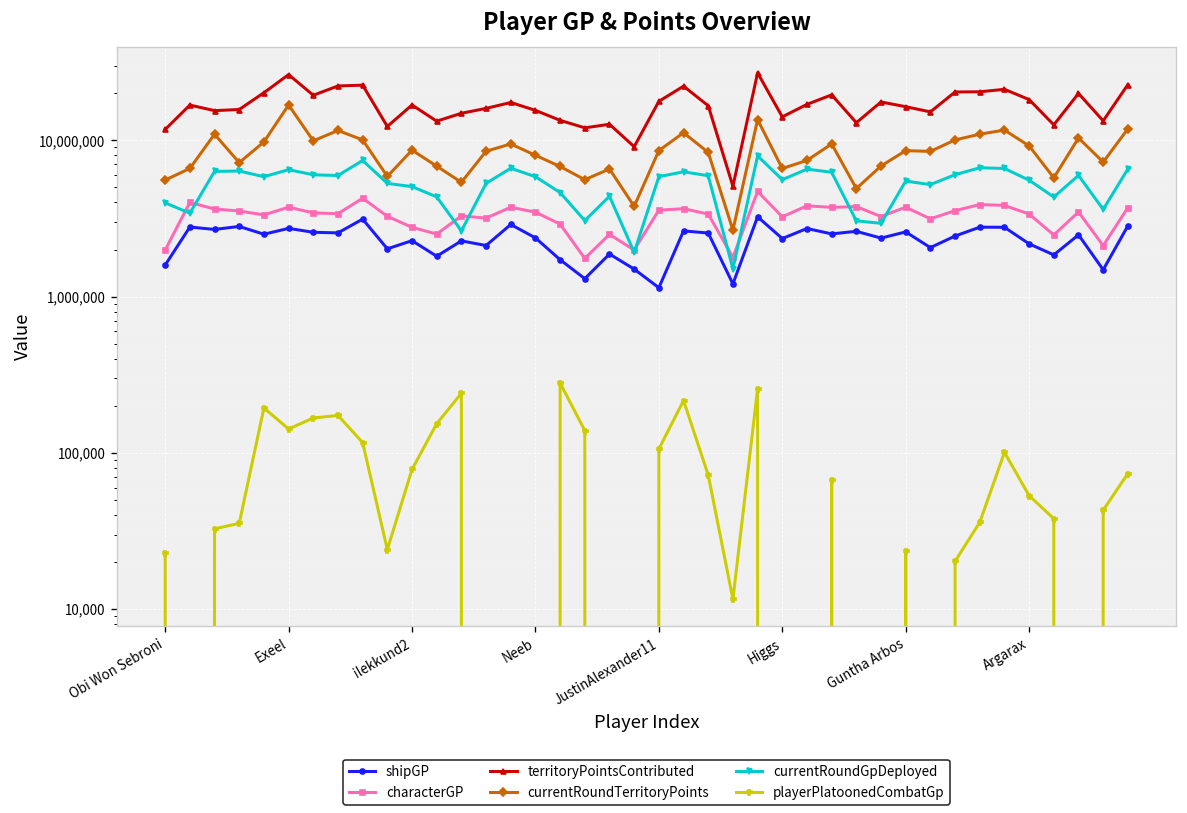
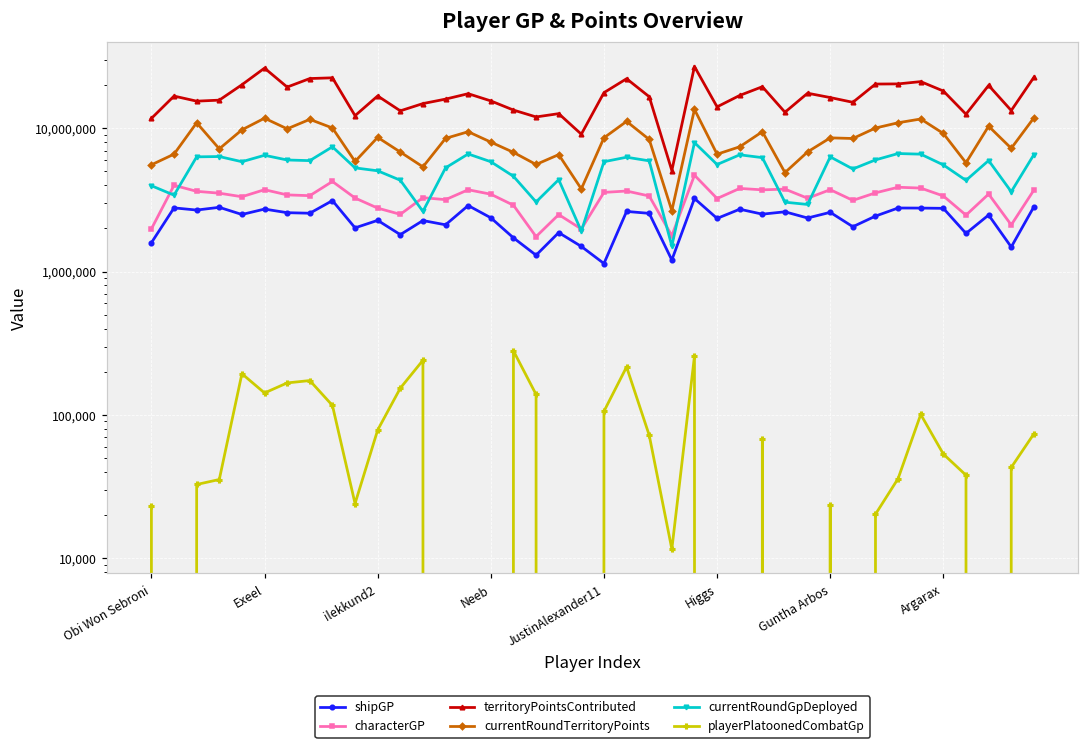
  {
    "shipGP": {
      "Obi Won Sebroni": "1,600,000",
      "Exeel": "2,700,000",
      "ilekkund2": "2,300,000",
      "Neeb": "2,400,000",
      "JustinAlexander11": "1,100,000",
      "Higgs": "2,400,000",
      "Guntha Arbos": "2,600,000",
-     "Argarax": "2,200,000"
+     "Argarax": "2,800,000"
    },
    "characterGP": {
      "Obi Won Sebroni": "2,000,000",
      "Exeel": "3,700,000",
      "ilekkund2": "2,800,000",
      "Neeb": "3,500,000",
      "JustinAlexander11": "3,600,000",
      "Higgs": "3,200,000",
      "Guntha Arbos": "3,700,000",
      "Argarax": "3,400,000"
    },
    "territoryPointsContributed": {
      "Obi Won Sebroni": "12,000,000",
      "Exeel": "26,000,000",
      "ilekkund2": "17,000,000",
      "Neeb": "16,000,000",
      "JustinAlexander11": "18,000,000",
      "Higgs": "14,000,000",
      "Guntha Arbos": "16,000,000",
      "Argarax": "18,000,000"
    },
    "currentRoundTerritoryPoints": {
      "Obi Won Sebroni": "5,600,000",
-     "Exeel": "17,000,000",
+     "Exeel": "12,000,000",
      "ilekkund2": "9,000,000",
      "Neeb": "8,000,000",
      "JustinAlexander11": "9,000,000",
      "Higgs": "7,000,000",
      "Guntha Arbos": "9,000,000",
      "Argarax": "9,000,000"
    },
    "currentRoundGpDeployed": {
      "Obi Won Sebroni": "4,000,000",
      "Exeel": "6,000,000",
      "ilekkund2": "5,100,000",
      "Neeb": "6,000,000",
      "JustinAlexander11": "6,000,000",
      "Higgs": "5,600,000",
-     "Guntha Arbos": "5,500,000",
+     "Guntha Arbos": "6,000,000",
      "Argarax": "5,600,000"
    },
    "playerPlatoonedCombatGp": {
      "Obi Won Sebroni": "23,000",
      "Exeel": "140,000",
      "ilekkund2": "80,000",
      "JustinAlexander11": "110,000",
      "Guntha Arbos": "23,000",
      "Argarax": "53,000"
    }
  }
